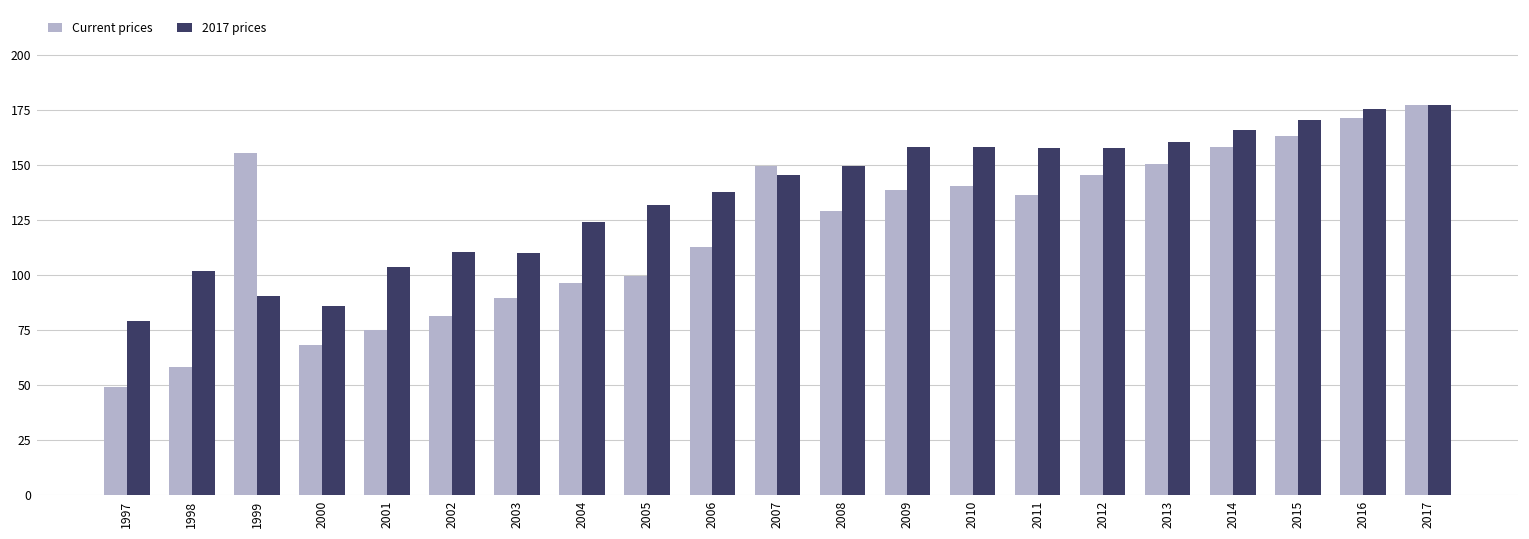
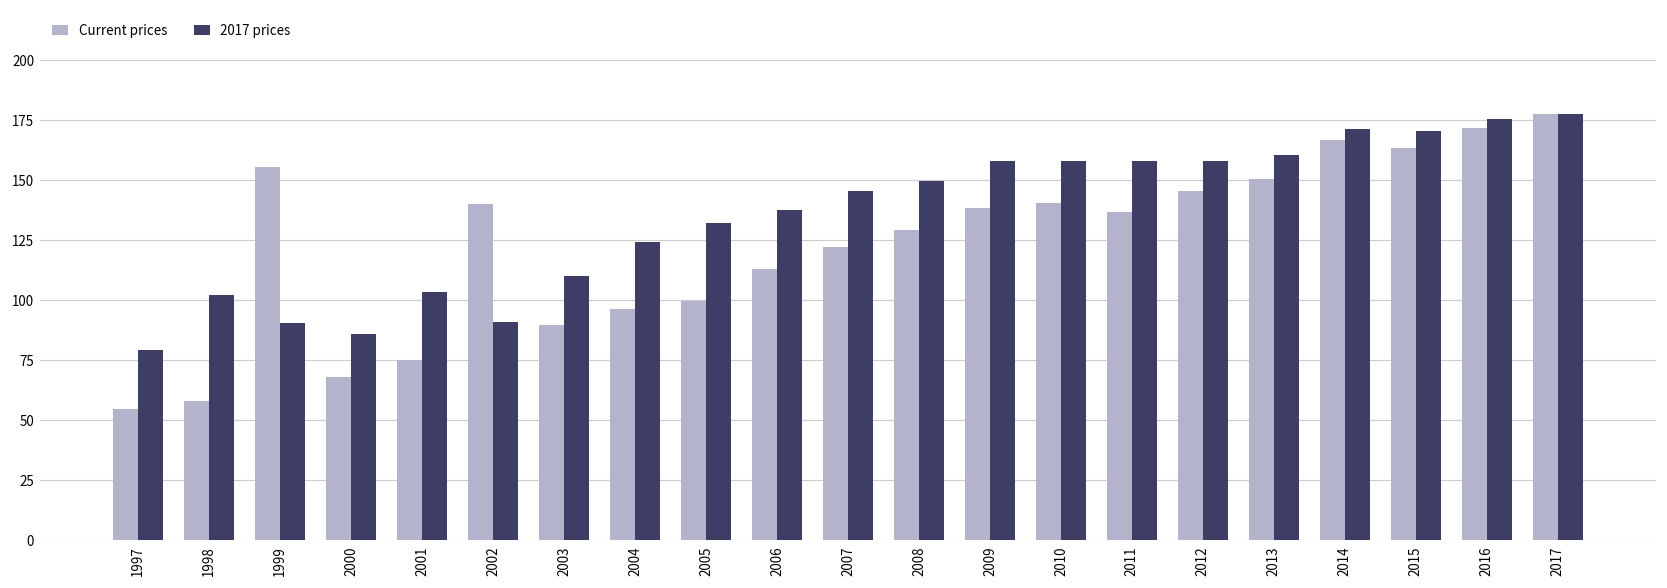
  {
    "Current prices": {
-     "1997": 49,
+     "1997": 55,
      "1998": 58,
      "1999": 156,
      "2000": 68,
      "2001": 75,
-     "2002": 82,
+     "2002": 140,
      "2003": 90,
      "2004": 96,
      "2005": 100,
      "2006": 113,
-     "2007": 150,
+     "2007": 122,
      "2008": 129,
      "2009": 139,
      "2010": 141,
      "2011": 137,
      "2012": 145,
      "2013": 151,
-     "2014": 158,
+     "2014": 167,
      "2015": 163,
      "2016": 172,
      "2017": 177
    },
    "2017 prices": {
      "1997": 79,
      "1998": 102,
      "1999": 91,
      "2000": 86,
      "2001": 104,
-     "2002": 110,
+     "2002": 91,
      "2003": 110,
      "2004": 124,
      "2005": 132,
      "2006": 138,
      "2007": 145,
      "2008": 150,
      "2009": 158,
      "2010": 158,
      "2011": 158,
      "2012": 158,
      "2013": 160,
-     "2014": 166,
+     "2014": 171,
      "2015": 171,
      "2016": 175,
      "2017": 177
    }
  }
